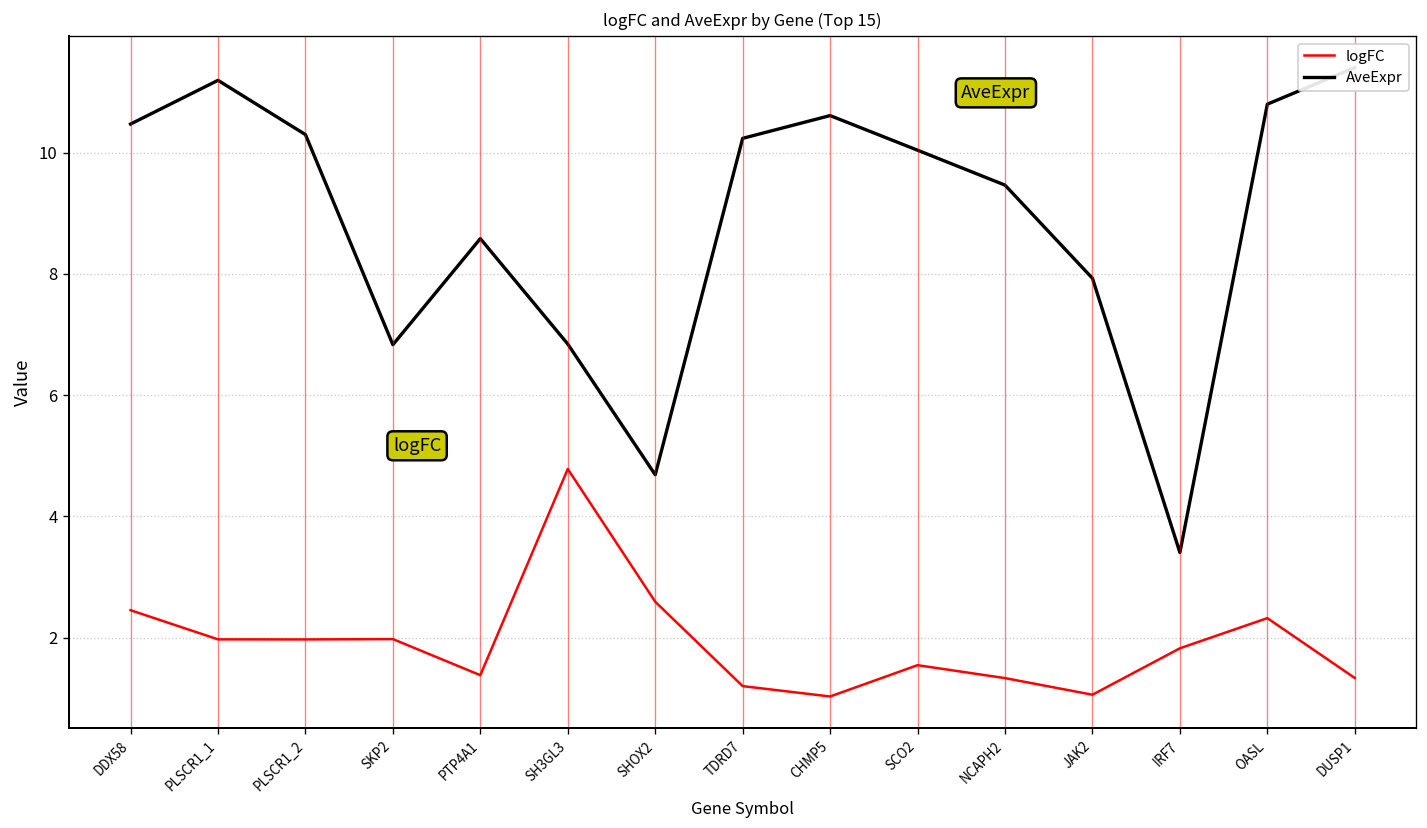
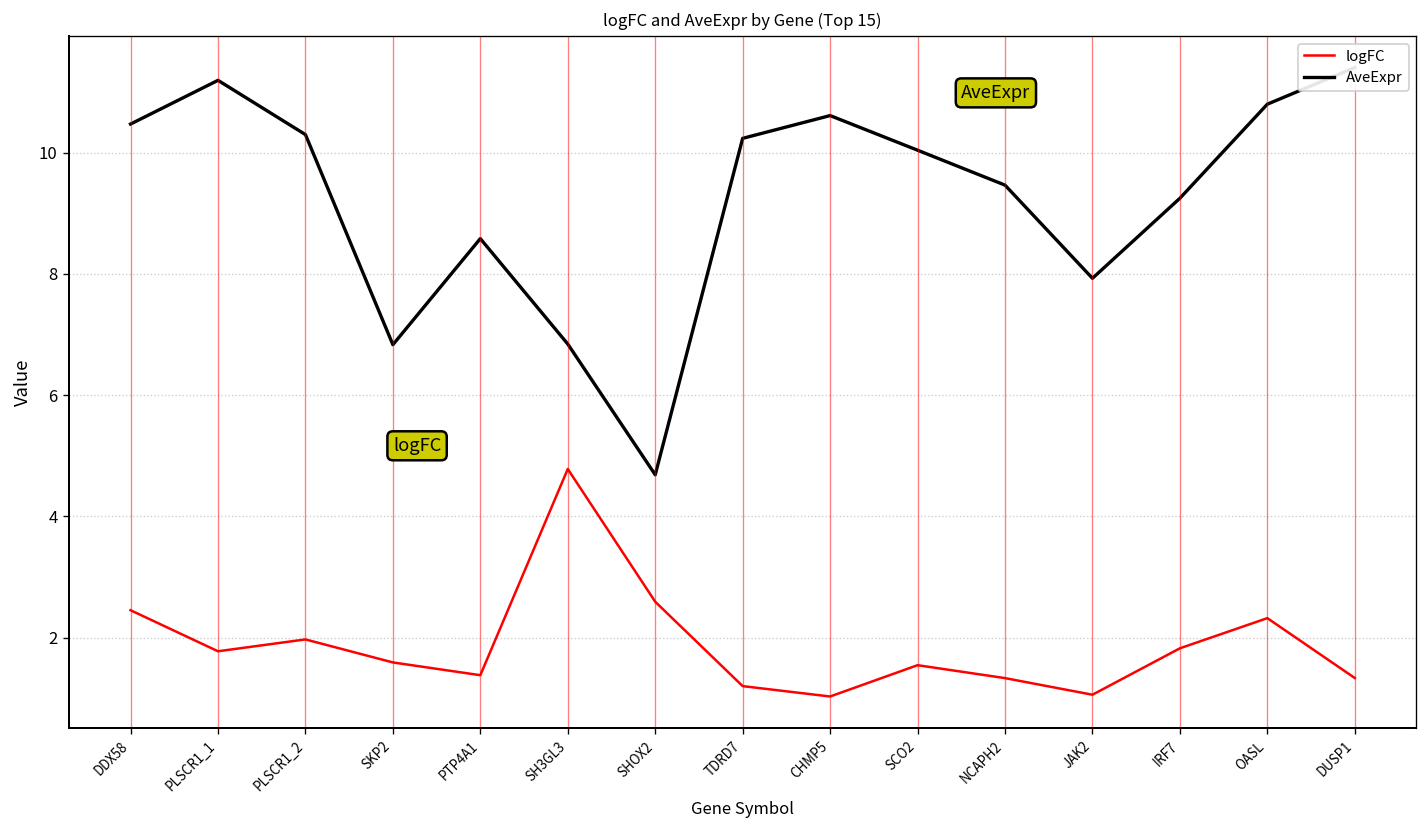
  {
    "logFC": {
      "DDX58": 2.5,
-     "PLSCR1_1": 2.0,
+     "PLSCR1_1": 1.8,
      "PLSCR1_2": 2.0,
-     "SKP2": 2.0,
+     "SKP2": 1.6,
      "PTP4A1": 1.4,
      "SH3GL3": 4.8,
      "SHOX2": 2.6,
      "TDRD7": 1.2,
      "CHMP5": 1.0,
      "SCO2": 1.5,
      "NCAPH2": 1.3,
      "JAK2": 1.1,
      "IRF7": 1.8,
      "OASL": 2.3,
      "DUSP1": 1.3
    },
    "AveExpr": {
      "DDX58": 10.5,
      "PLSCR1_1": 11.2,
      "PLSCR1_2": 10.3,
      "SKP2": 6.8,
      "PTP4A1": 8.6,
      "SH3GL3": 6.8,
      "SHOX2": 4.7,
      "TDRD7": 10.2,
      "CHMP5": 10.6,
      "SCO2": 10.0,
      "NCAPH2": 9.5,
      "JAK2": 7.9,
-     "IRF7": 3.4,
+     "IRF7": 9.2,
      "OASL": 10.8
    }
  }
